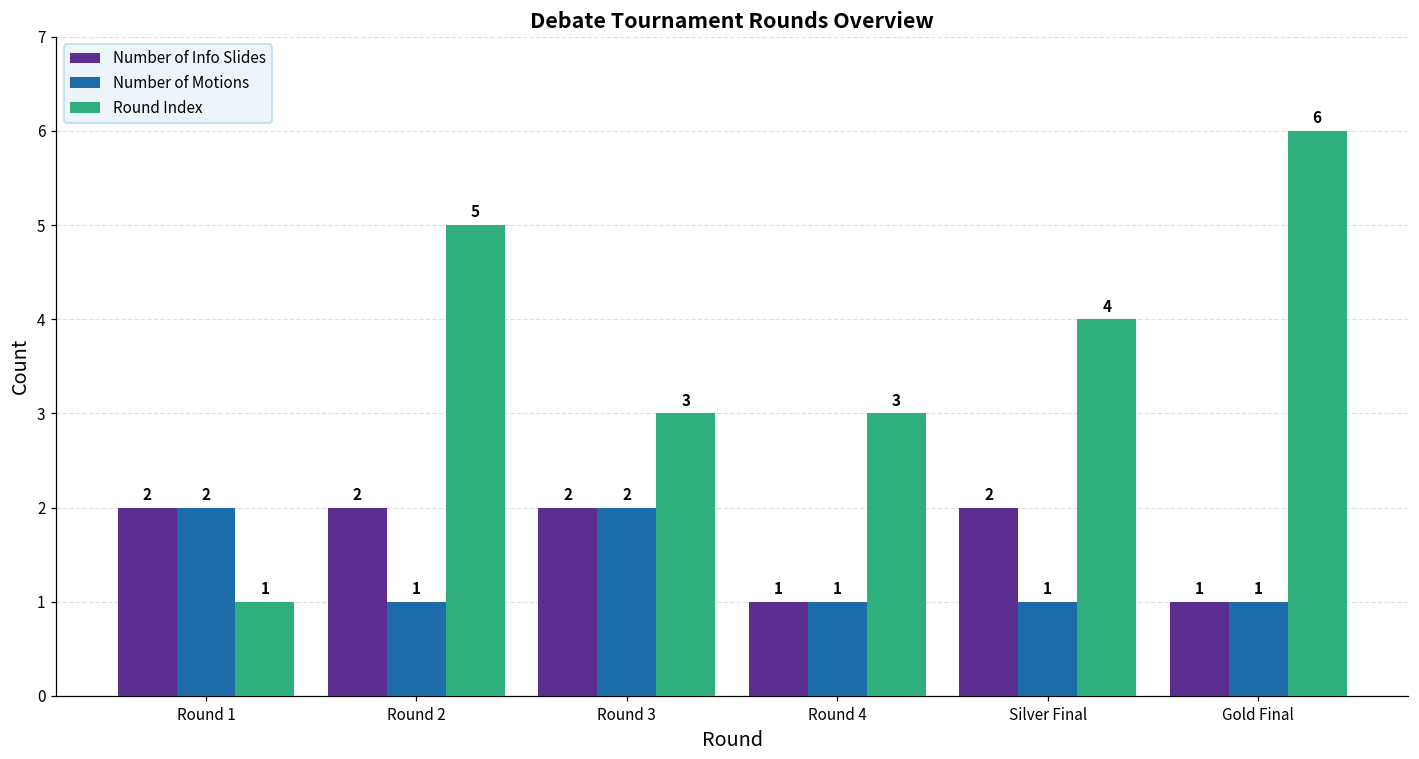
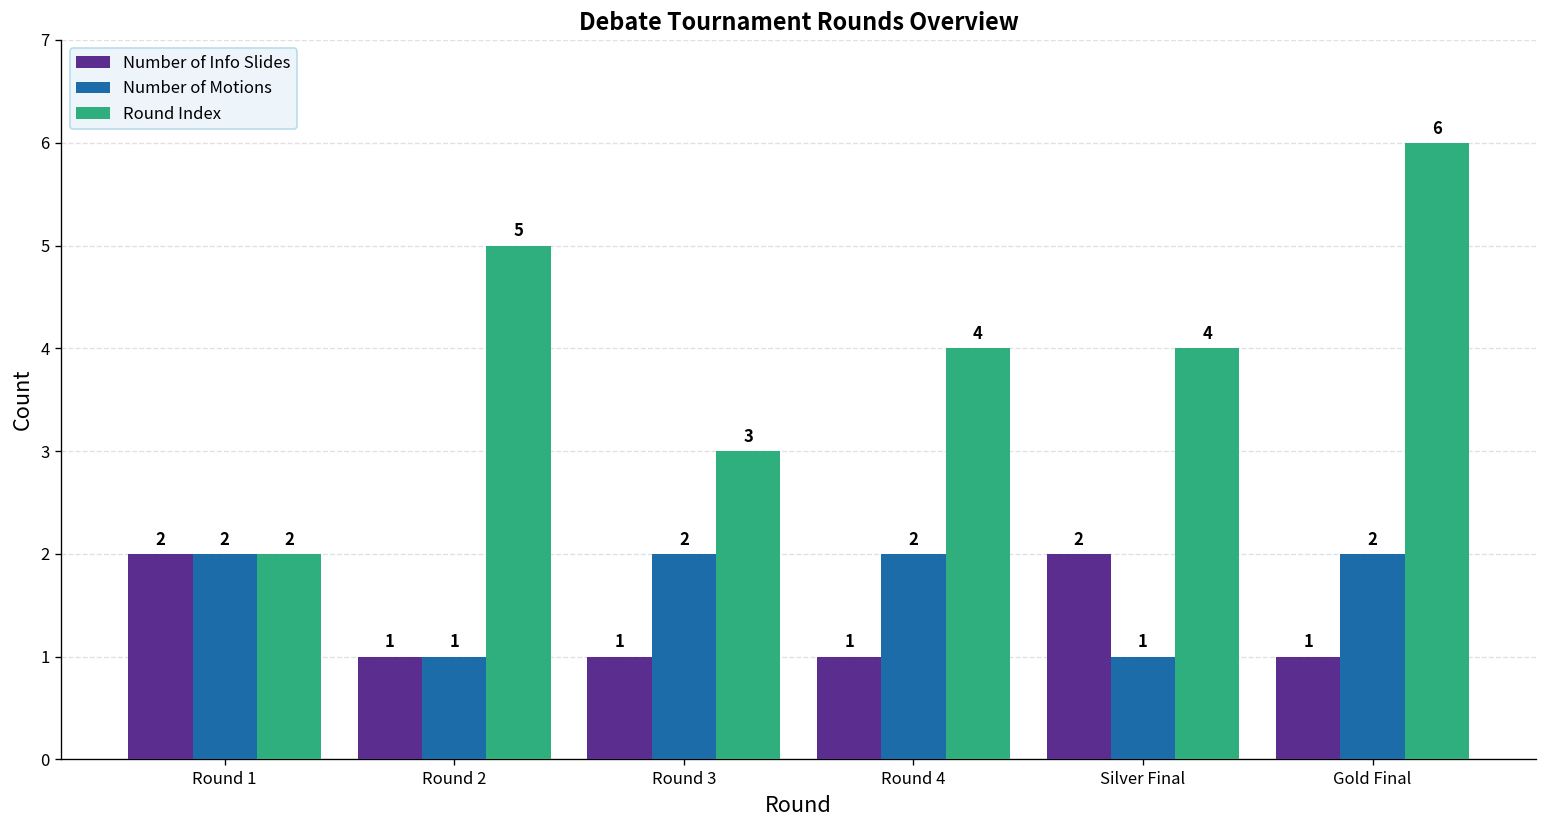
  {
    "Number of Info Slides": {
      "Round 1": 2,
-     "Round 2": 2,
-     "Round 3": 2,
+     "Round 2": 1,
+     "Round 3": 1,
      "Round 4": 1,
      "Silver Final": 2,
      "Gold Final": 1
    },
    "Number of Motions": {
      "Round 1": 2,
      "Round 2": 1,
      "Round 3": 2,
-     "Round 4": 1,
+     "Round 4": 2,
      "Silver Final": 1,
-     "Gold Final": 1
+     "Gold Final": 2
    },
    "Round Index": {
-     "Round 1": 1,
+     "Round 1": 2,
      "Round 2": 5,
      "Round 3": 3,
-     "Round 4": 3,
+     "Round 4": 4,
      "Silver Final": 4,
      "Gold Final": 6
    }
  }
